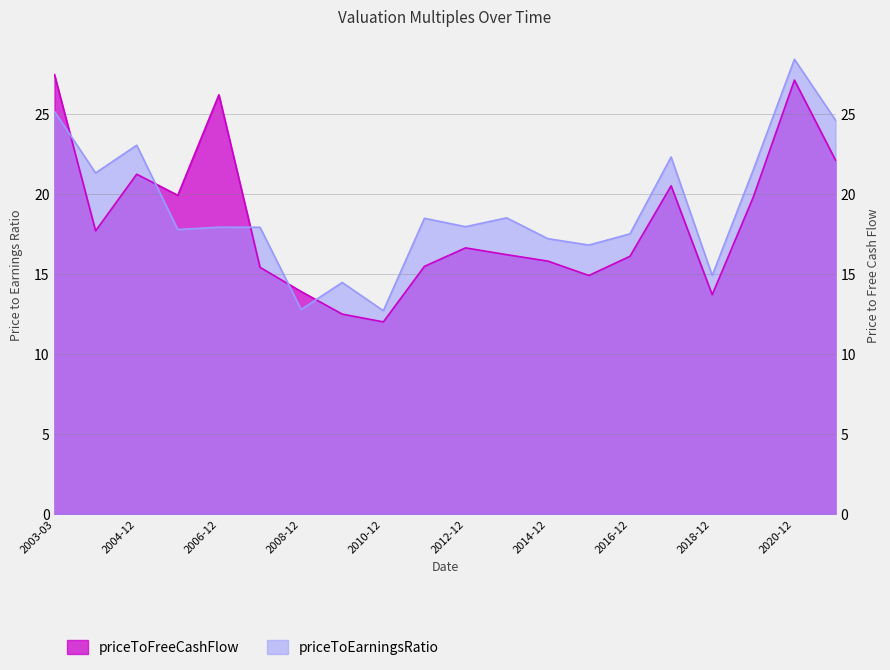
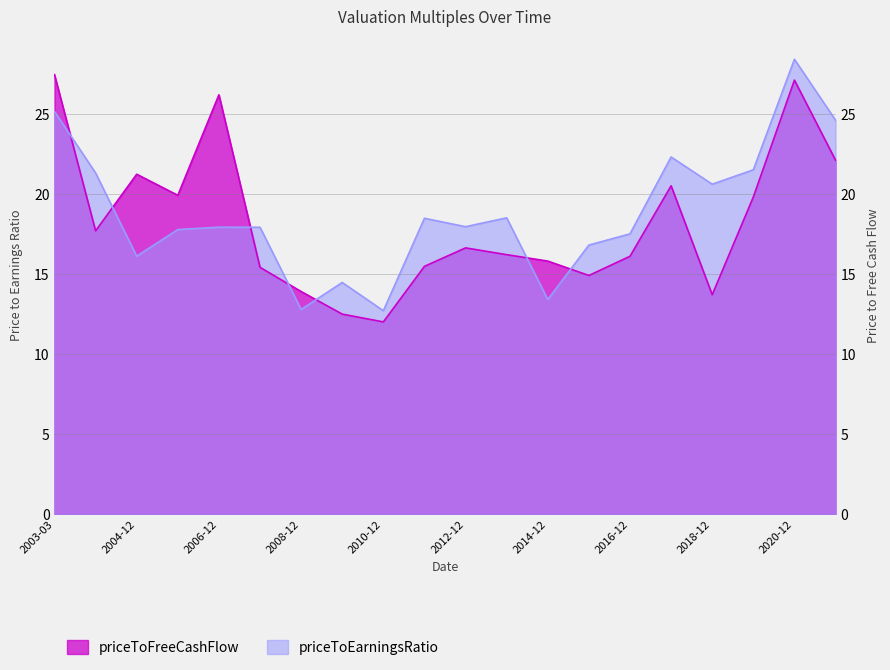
  {
    "priceToFreeCashFlow": {
      "2003-03": 27.4,
      "2004-12": 21.2,
      "2006-12": 26.2,
      "2008-12": 13.9,
      "2010-12": 12.0,
      "2012-12": 16.6,
      "2014-12": 15.8,
      "2016-12": 16.1,
      "2018-12": 13.7,
      "2020-12": 27.1
    },
    "priceToEarningsRatio": {
      "2003-03": 25.1,
-     "2004-12": 23.0,
+     "2004-12": 16.1,
      "2006-12": 17.9,
      "2008-12": 12.8,
      "2010-12": 12.7,
      "2012-12": 17.9,
-     "2014-12": 17.2,
+     "2014-12": 13.4,
      "2016-12": 17.5,
-     "2018-12": 14.9,
+     "2018-12": 20.6,
      "2020-12": 28.4
    }
  }
